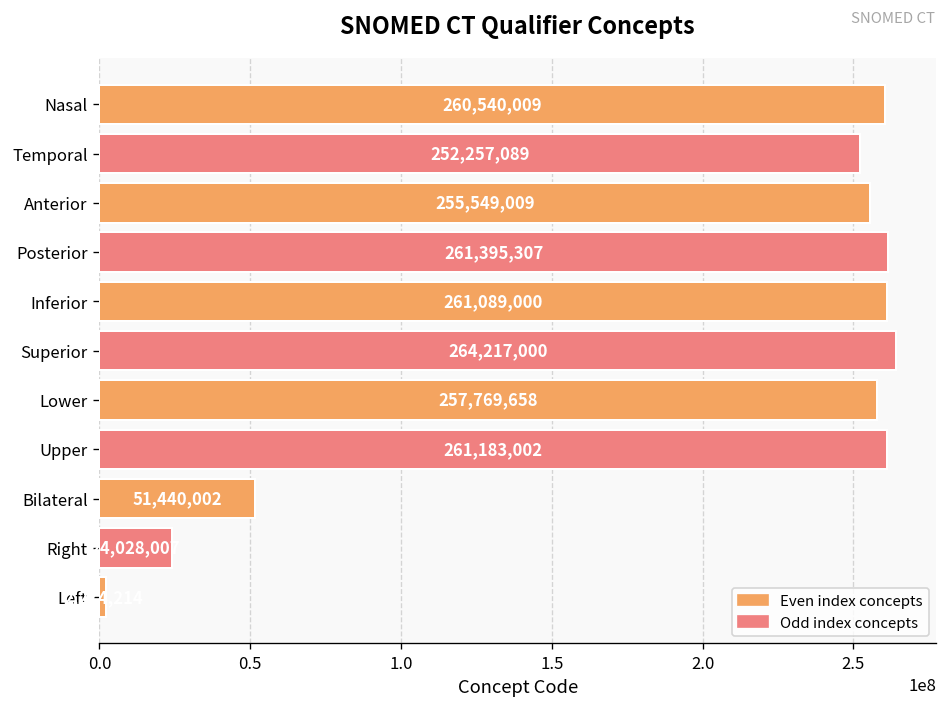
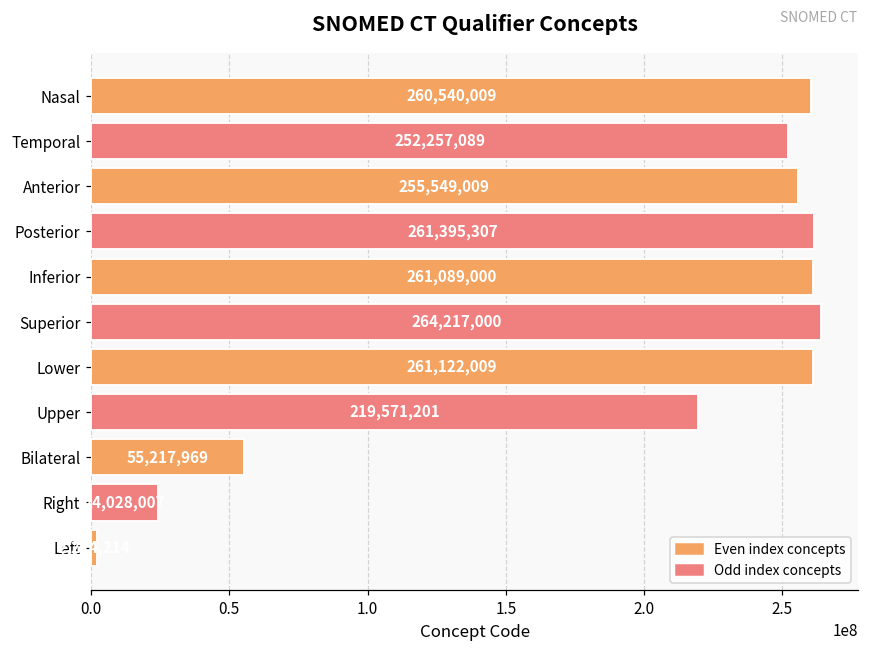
  {
    "Nasal": "260,540,009",
    "Temporal": "252,257,089",
    "Anterior": "255,549,009",
    "Posterior": "261,395,307",
    "Inferior": "261,089,000",
    "Superior": "264,217,000",
-   "Lower": "257,769,658",
-   "Upper": "261,183,002",
-   "Bilateral": "51,440,002",
+   "Lower": "261,122,009",
+   "Upper": "219,571,201",
+   "Bilateral": "55,217,969",
    "Right": "24,028,007"
  }
